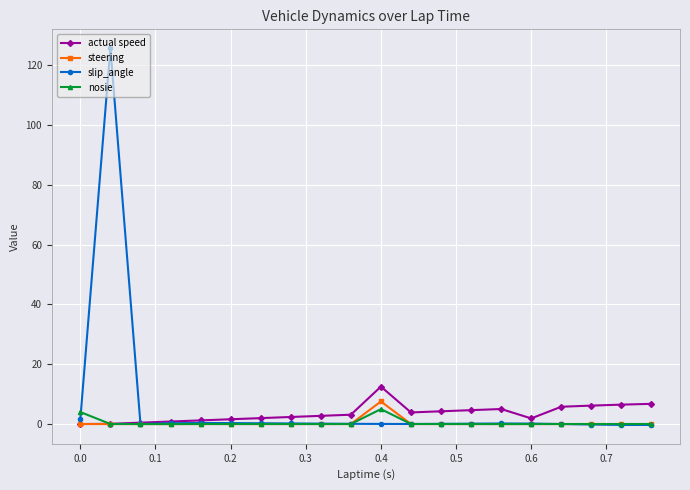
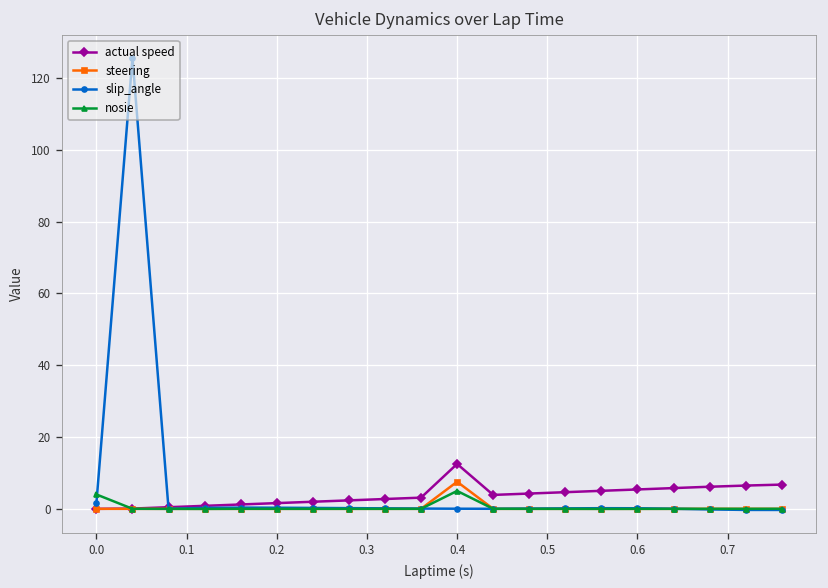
  {
    "actual speed": {
      "0.2": 2,
      "0.4": 13,
-     "0.6": 2
+     "0.6": 5
    },
    "steering": {
      "0.4": 8
    },
    "slip_angle": {
      "0.0": 2,
      "0.4": 0
    },
    "nosie": {
      "0.0": 4,
      "0.4": 5
    }
  }
